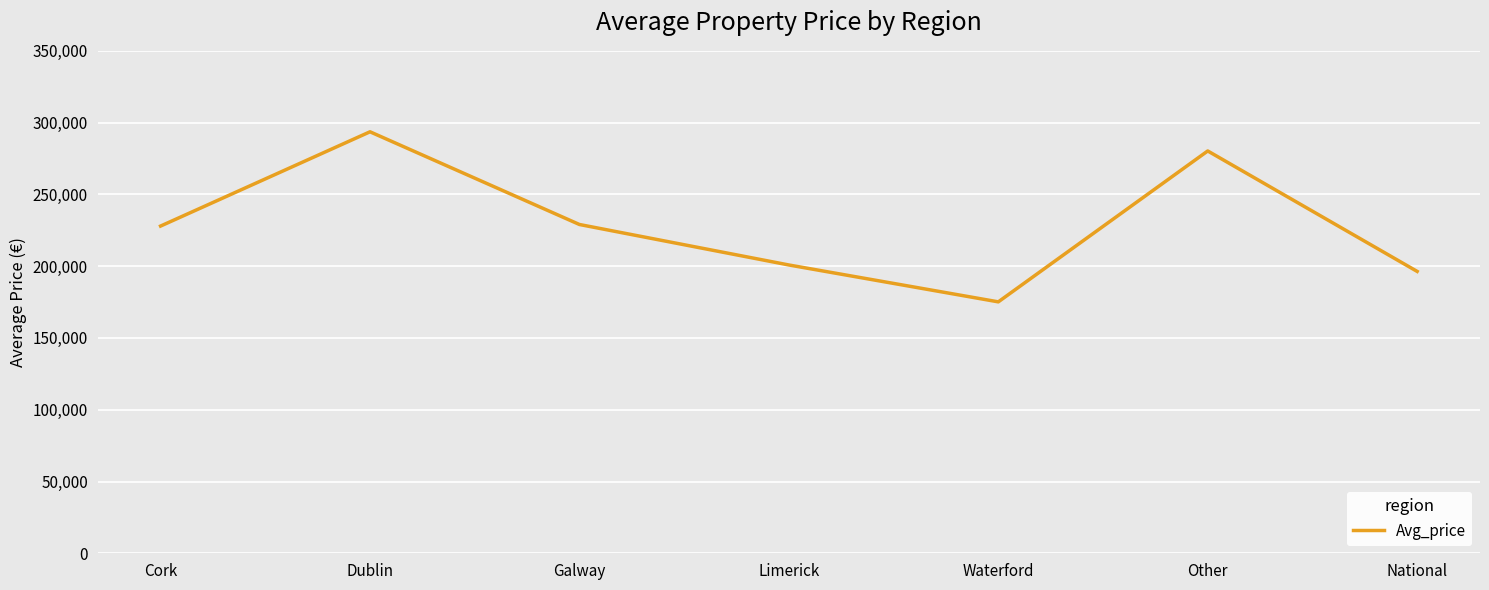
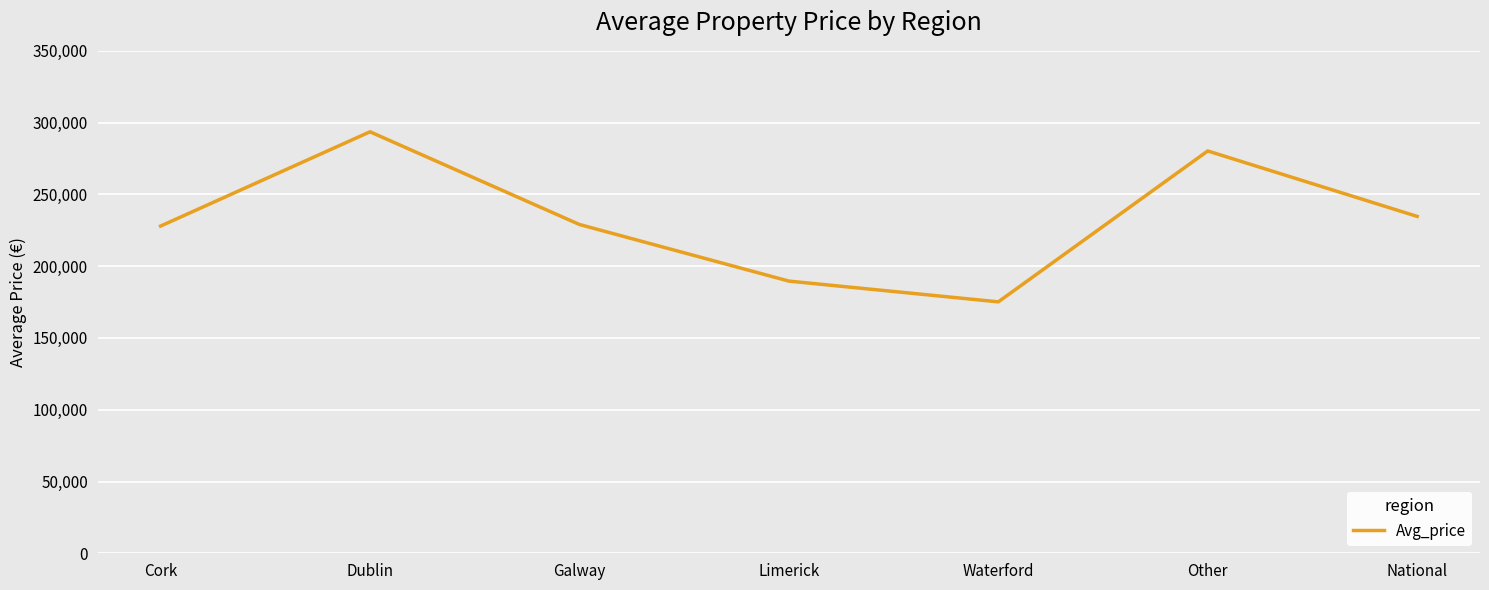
  {
    "Cork": "228,000",
    "Dublin": "294,000",
    "Galway": "229,000",
-   "Limerick": "201,000",
+   "Limerick": "190,000",
    "Waterford": "175,000",
    "Other": "280,000",
-   "National": "196,000"
+   "National": "235,000"
  }
